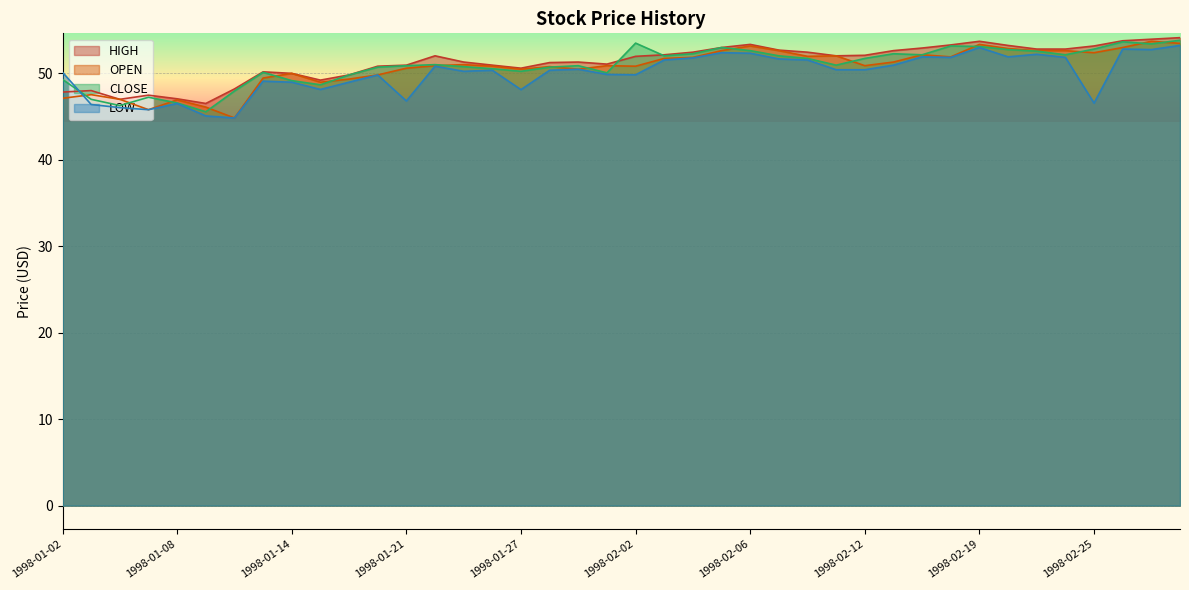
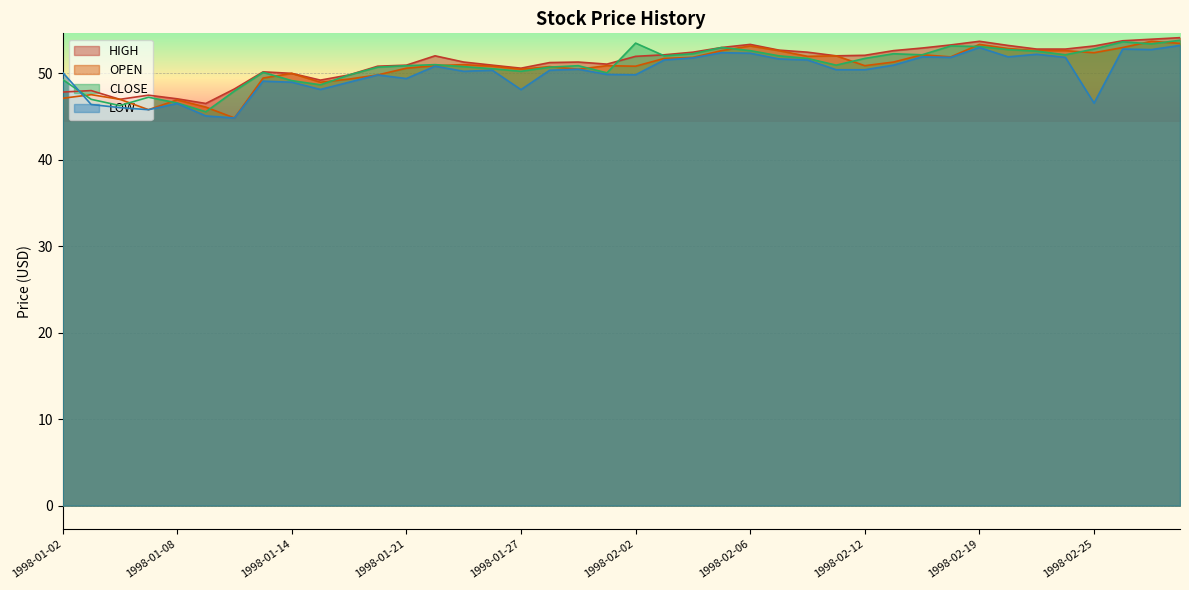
  {
    "CLOSE": {
      "1998-01-02": 49,
      "1998-02-02": 53,
      "1998-02-06": 53,
      "1998-02-12": 52,
      "1998-02-25": 53
    },
    "LOW": {
      "1998-01-02": 50,
-     "1998-01-21": 47,
+     "1998-01-21": 49,
      "1998-01-27": 48,
      "1998-02-02": 50,
      "1998-02-06": 52,
      "1998-02-12": 50,
      "1998-02-25": 47
    }
  }
